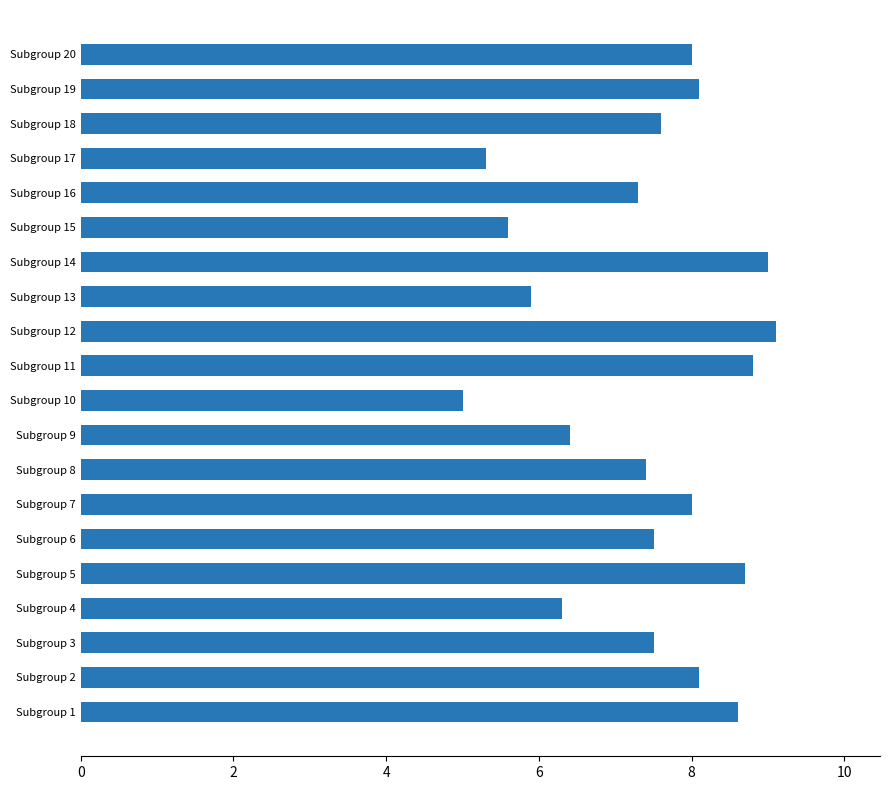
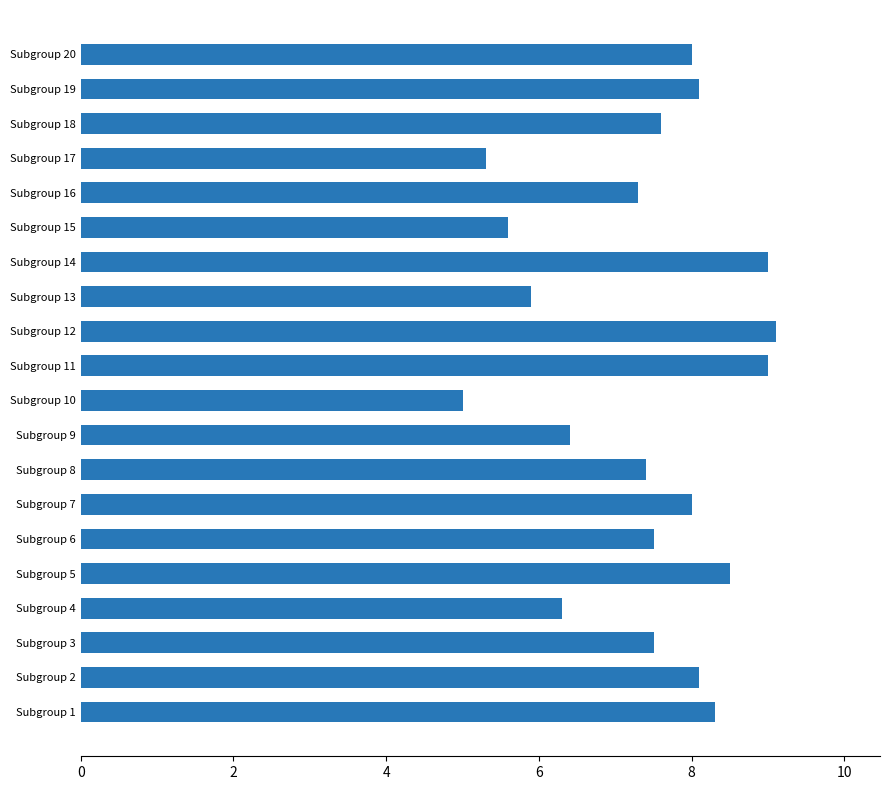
  {
    "Subgroup 20": 8.0,
    "Subgroup 19": 8.1,
    "Subgroup 18": 7.6,
    "Subgroup 17": 5.3,
    "Subgroup 16": 7.3,
    "Subgroup 15": 5.6,
    "Subgroup 14": 9.0,
    "Subgroup 13": 5.9,
    "Subgroup 12": 9.1,
-   "Subgroup 11": 8.8,
+   "Subgroup 11": 9.0,
    "Subgroup 10": 5.0,
    "Subgroup 9": 6.4,
    "Subgroup 8": 7.4,
    "Subgroup 7": 8.0,
    "Subgroup 6": 7.5,
-   "Subgroup 5": 8.7,
+   "Subgroup 5": 8.5,
    "Subgroup 4": 6.3,
    "Subgroup 3": 7.5,
    "Subgroup 2": 8.1,
-   "Subgroup 1": 8.6
+   "Subgroup 1": 8.3
  }
